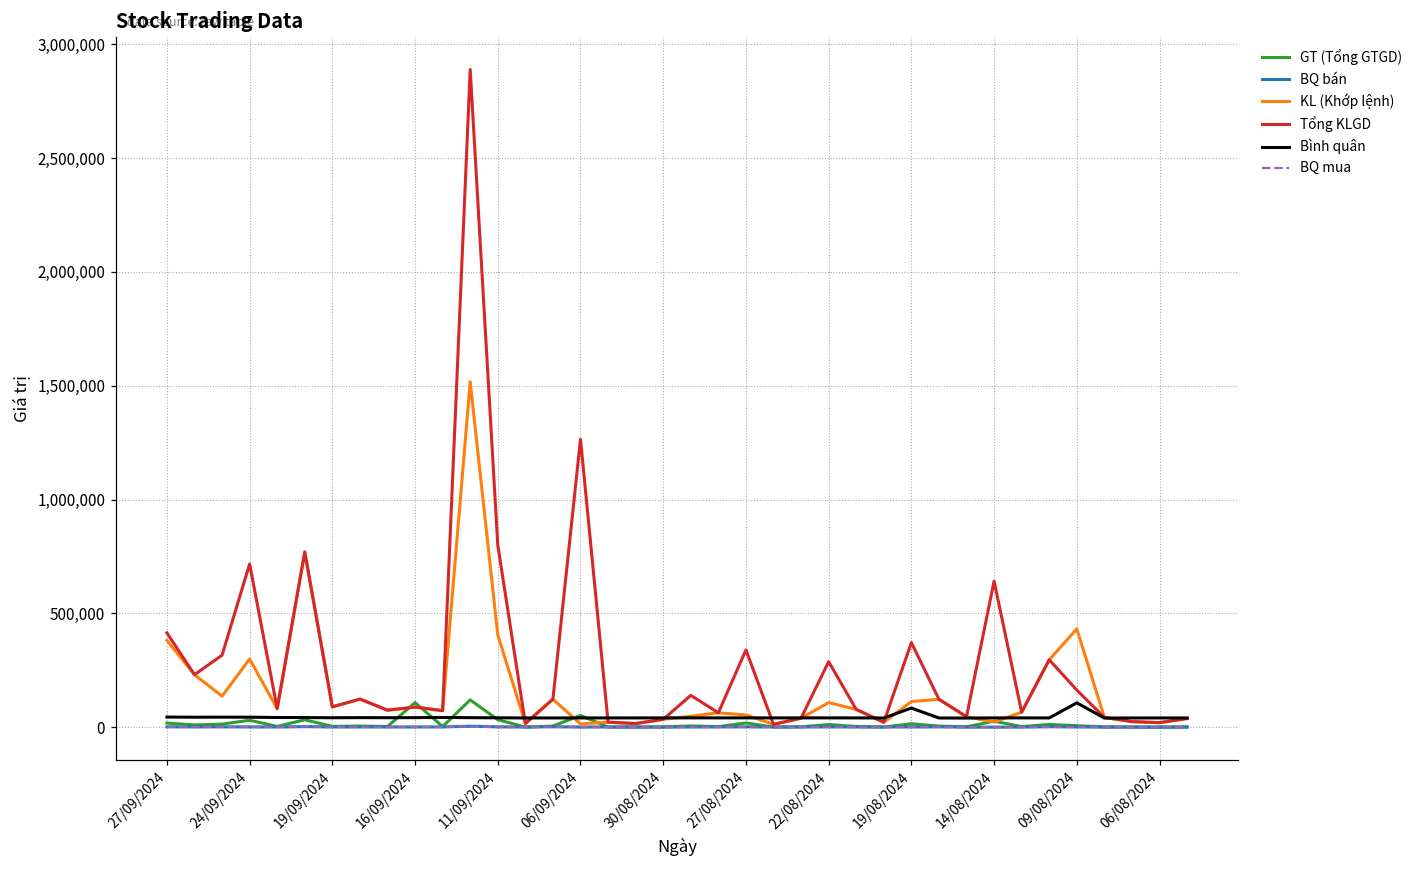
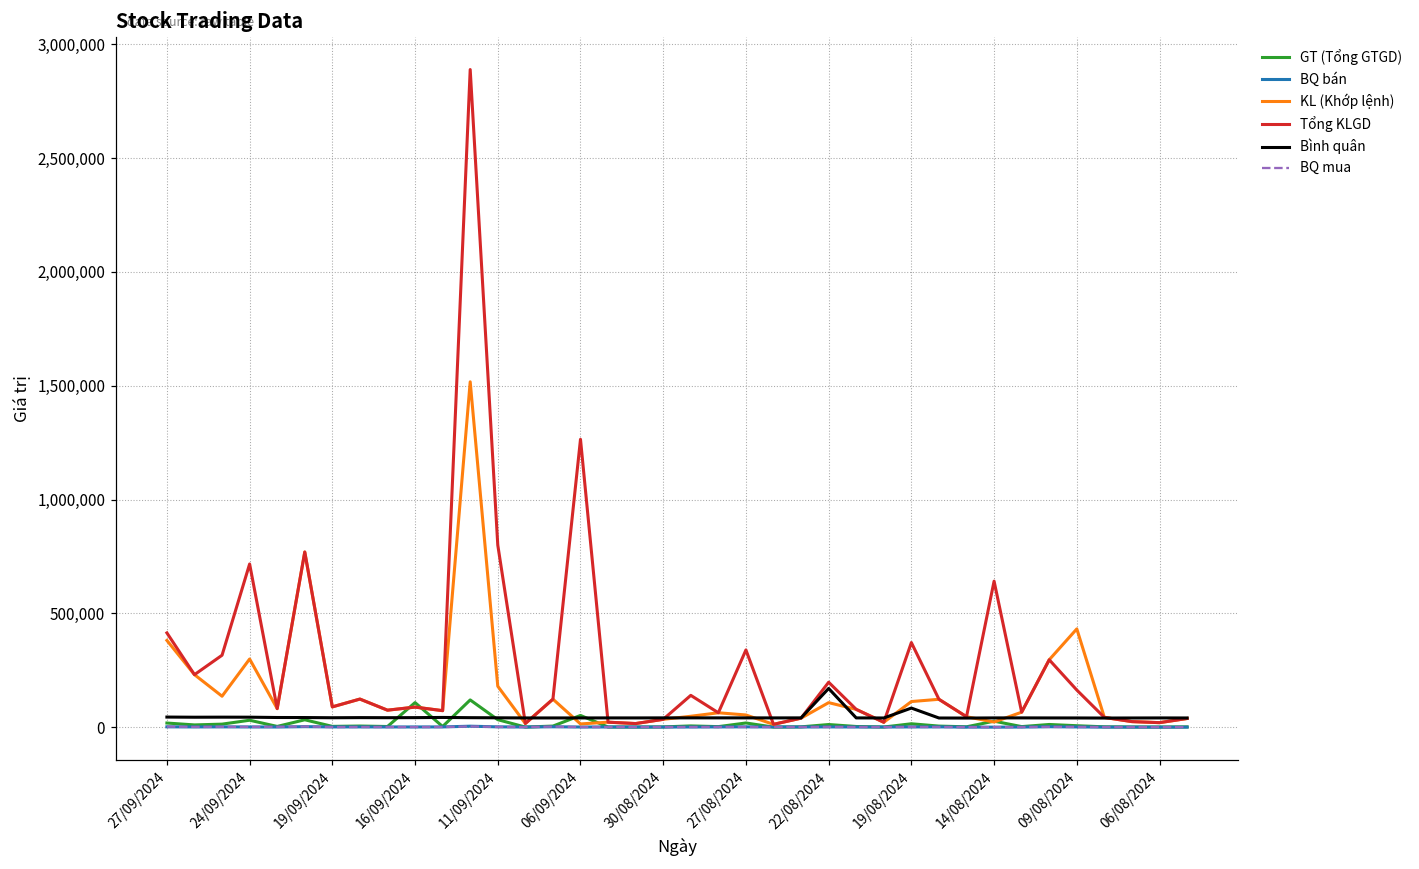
  {
    "GT (Tổng GTGD)": {
      "27/09/2024": "20,000",
      "24/09/2024": "30,000",
      "16/09/2024": "110,000",
      "27/08/2024": "20,000",
      "19/08/2024": "20,000"
    },
    "KL (Khớp lệnh)": {
      "27/09/2024": "380,000",
      "24/09/2024": "300,000",
-     "11/09/2024": "410,000",
+     "11/09/2024": "180,000",
      "06/09/2024": "10,000",
      "27/08/2024": "50,000",
      "22/08/2024": "110,000",
      "19/08/2024": "110,000",
      "09/08/2024": "430,000"
    },
    "Tổng KLGD": {
      "27/09/2024": "410,000",
      "24/09/2024": "720,000",
      "11/09/2024": "800,000",
      "06/09/2024": "1,260,000",
      "27/08/2024": "340,000",
-     "22/08/2024": "290,000",
+     "22/08/2024": "200,000",
      "19/08/2024": "370,000",
      "14/08/2024": "640,000",
      "09/08/2024": "160,000"
    },
    "Bình quân": {
      "27/09/2024": "40,000",
      "24/09/2024": "40,000",
      "19/09/2024": "40,000",
      "16/09/2024": "40,000",
      "27/08/2024": "40,000",
-     "22/08/2024": "40,000",
+     "22/08/2024": "170,000",
      "19/08/2024": "80,000",
      "14/08/2024": "40,000",
-     "09/08/2024": "110,000",
+     "09/08/2024": "40,000",
      "06/08/2024": "40,000"
    }
  }
